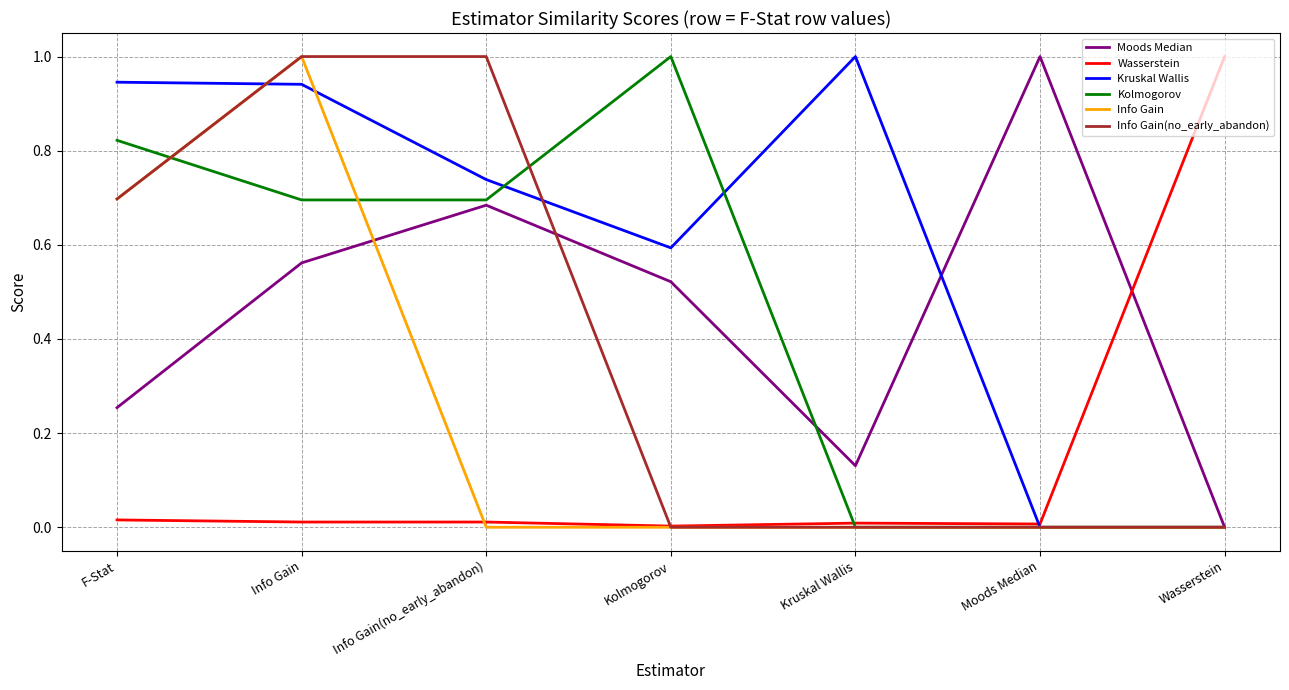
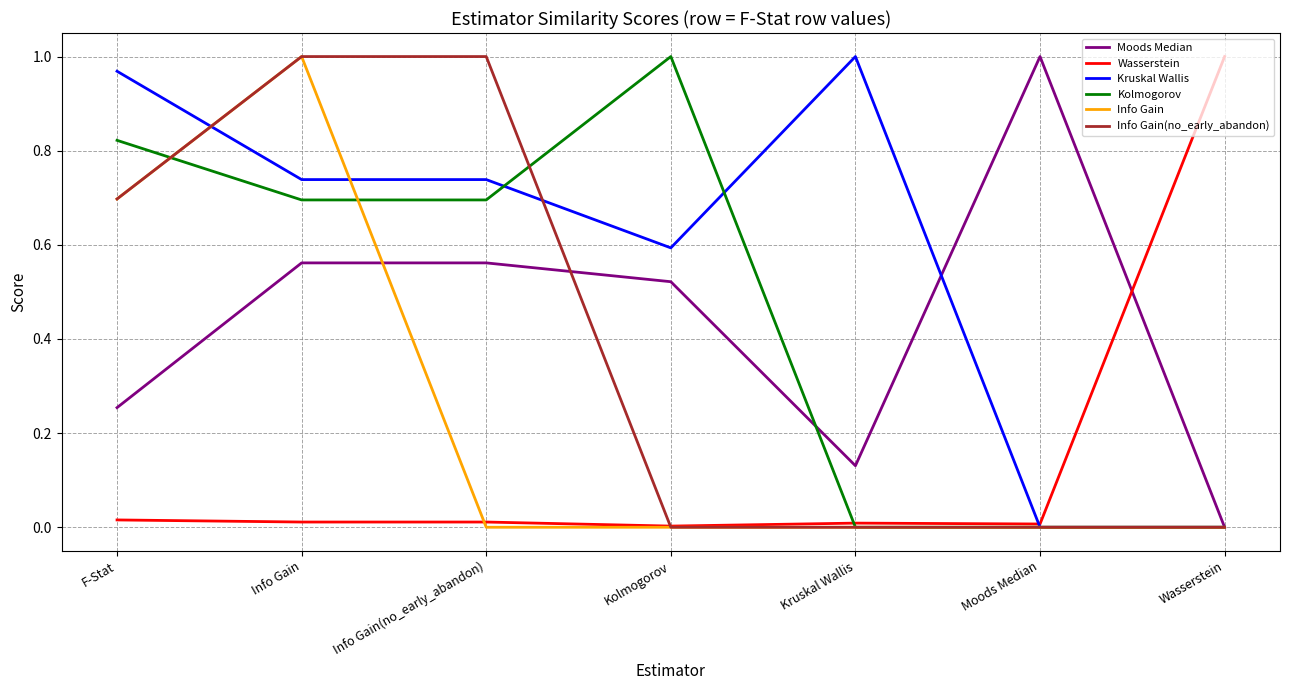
  {
    "Moods Median": {
      "F-Stat": 0.25,
      "Info Gain": 0.56,
-     "Info Gain(no_early_abandon)": 0.68,
+     "Info Gain(no_early_abandon)": 0.56,
      "Kolmogorov": 0.52,
      "Kruskal Wallis": 0.13,
      "Moods Median": 1.00
    },
    "Wasserstein": {
      "F-Stat": 0.02,
      "Info Gain": 0.01,
      "Info Gain(no_early_abandon)": 0.01,
      "Kruskal Wallis": 0.01,
      "Moods Median": 0.01
    },
    "Kruskal Wallis": {
-     "F-Stat": 0.95,
-     "Info Gain": 0.94,
+     "F-Stat": 0.97,
+     "Info Gain": 0.74,
      "Info Gain(no_early_abandon)": 0.74,
      "Kolmogorov": 0.59,
      "Kruskal Wallis": 1.00
    },
    "Kolmogorov": {
      "F-Stat": 0.82,
      "Info Gain": 0.70,
      "Info Gain(no_early_abandon)": 0.70,
      "Kolmogorov": 1.00
    },
    "Info Gain": {
      "Info Gain(no_early_abandon)": 0.00
    },
    "Info Gain(no_early_abandon)": {
      "Info Gain(no_early_abandon)": 1.00
    }
  }
